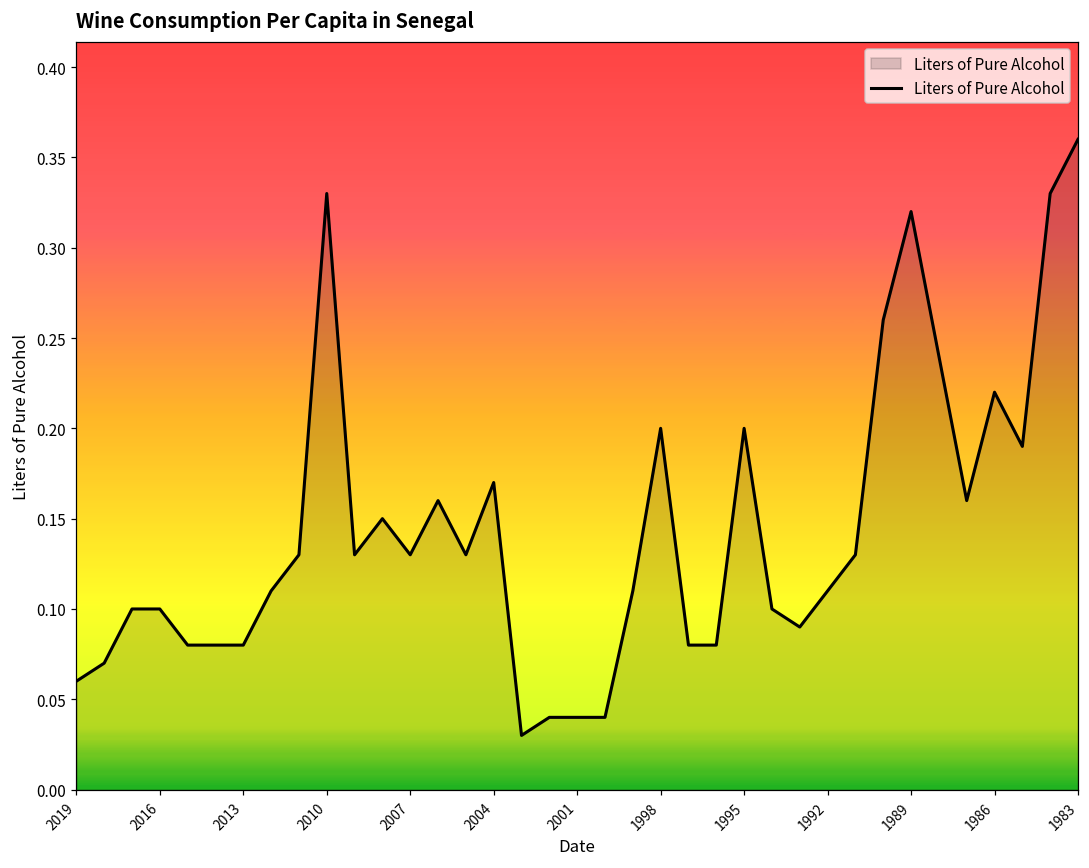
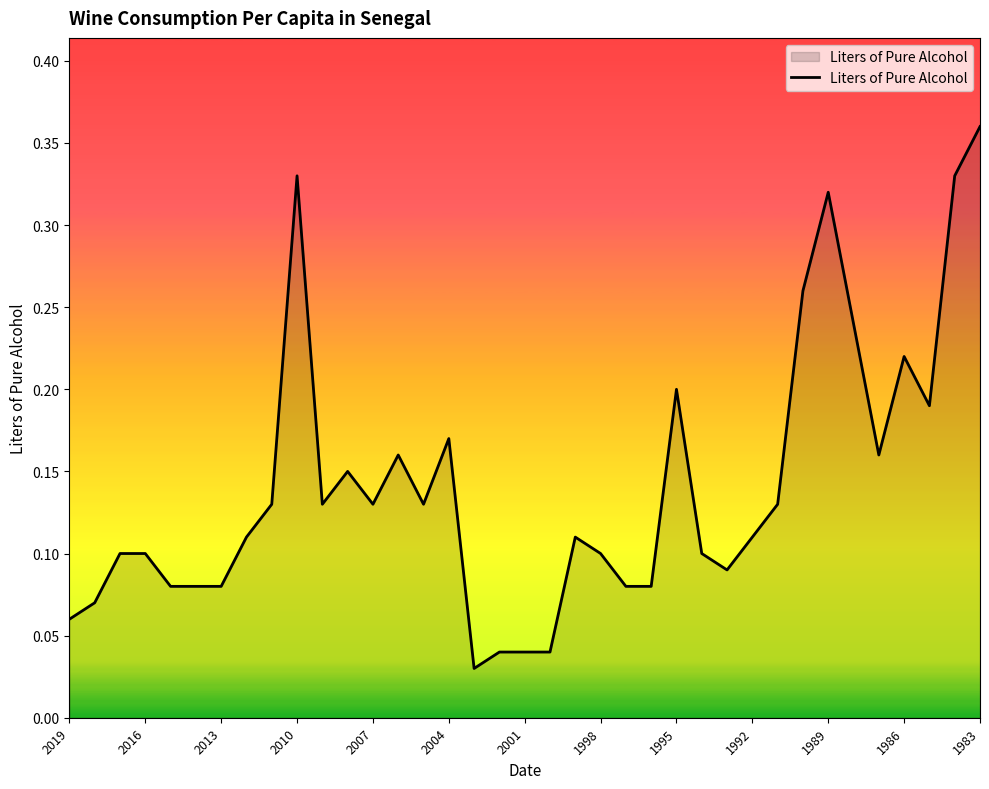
  {
    "2019": 0.060,
    "2016": 0.1,
    "2013": 0.080,
    "2010": 0.330,
    "2007": 0.130,
    "2004": 0.170,
    "2001": 0.040,
-   "1998": 0.2,
+   "1998": 0.1,
    "1995": 0.2,
    "1992": 0.110,
    "1989": 0.320,
    "1986": 0.220,
    "1983": 0.360
  }
